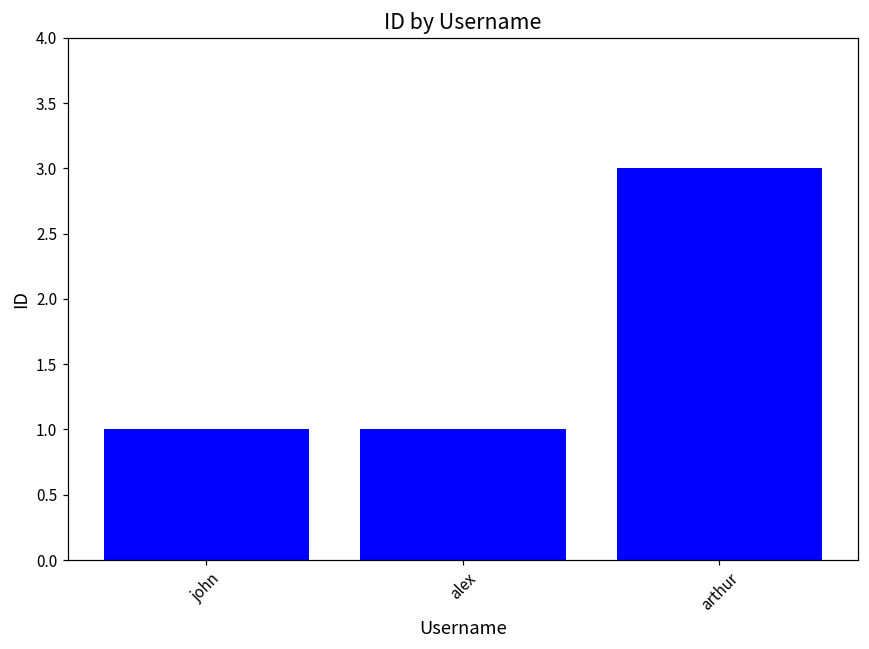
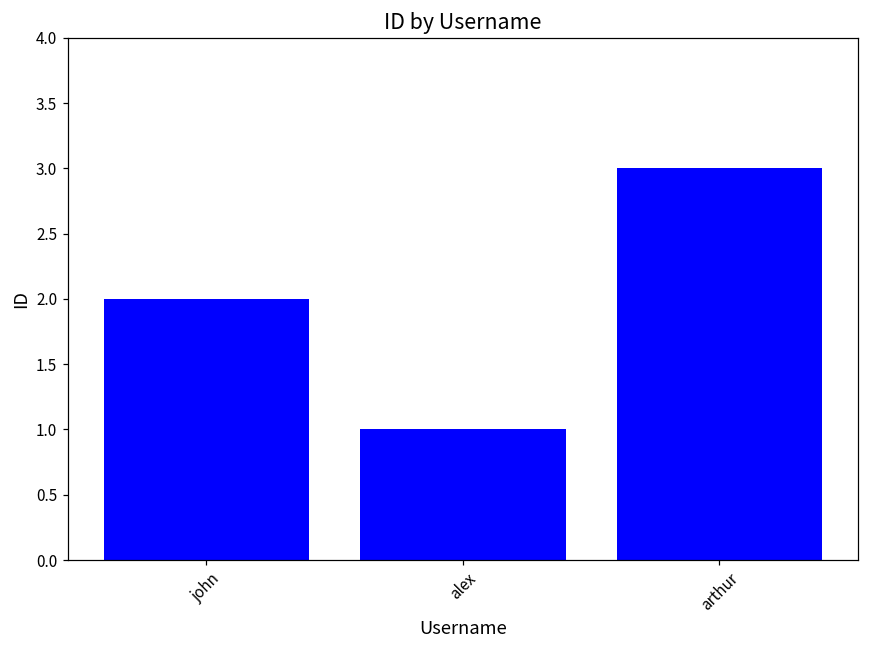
  {
-   "john": 1,
+   "john": 2,
    "alex": 1,
    "arthur": 3
  }
